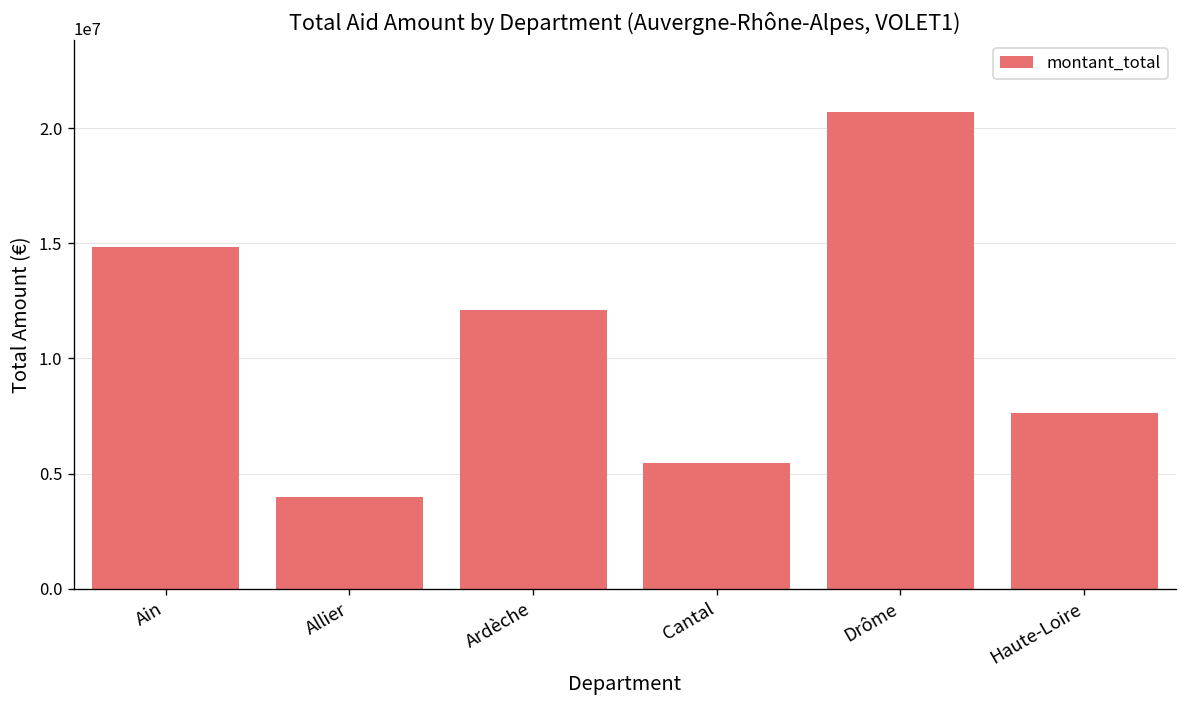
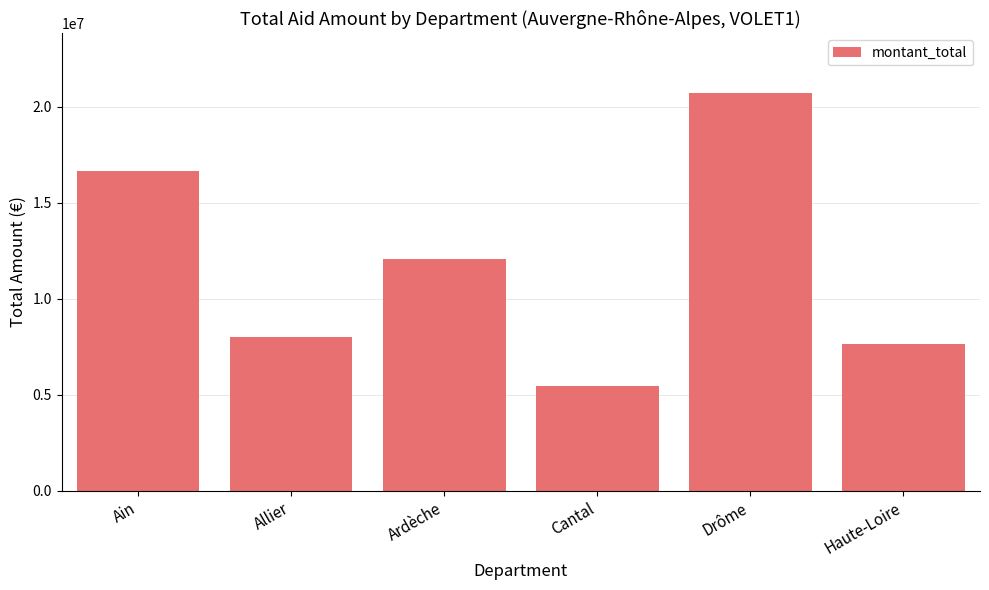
  {
-   "Ain": 14800000,
-   "Allier": 4000000,
+   "Ain": 16600000,
+   "Allier": 8000000,
    "Ardèche": 12100000,
    "Cantal": 5500000,
    "Drôme": 20700000,
    "Haute-Loire": 7600000
  }
